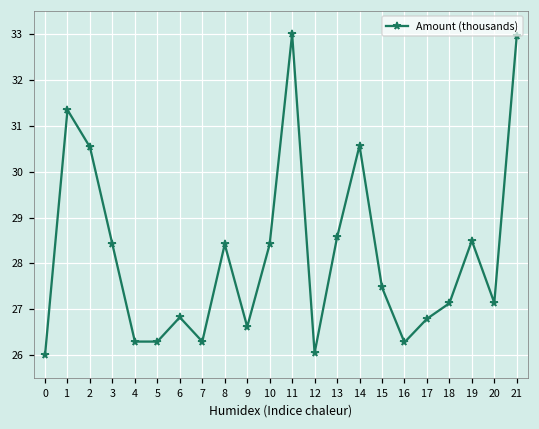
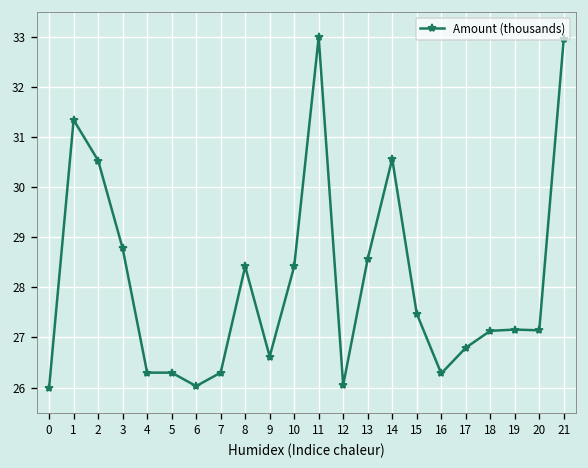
  {
    "0": 26.0,
    "1": 31.3,
    "2": 30.5,
-   "3": 28.4,
+   "3": 28.8,
    "4": 26.3,
    "5": 26.3,
-   "6": 26.8,
+   "6": 26.0,
    "7": 26.3,
    "8": 28.4,
    "9": 26.6,
    "10": 28.4,
    "11": 33.0,
    "12": 26.0,
    "13": 28.6,
    "14": 30.6,
    "15": 27.5,
    "16": 26.3,
    "17": 26.8,
    "18": 27.1,
-   "19": 28.5,
+   "19": 27.2,
    "20": 27.1
  }
